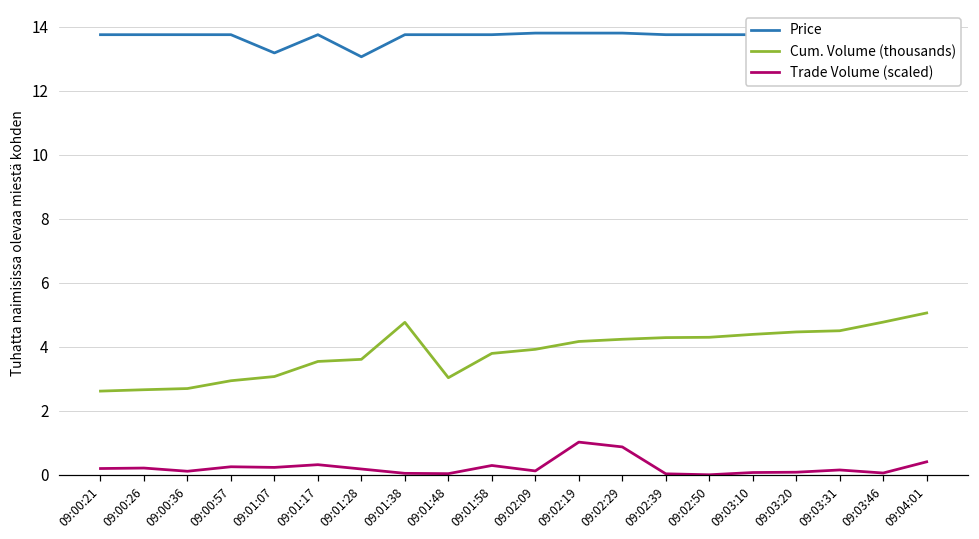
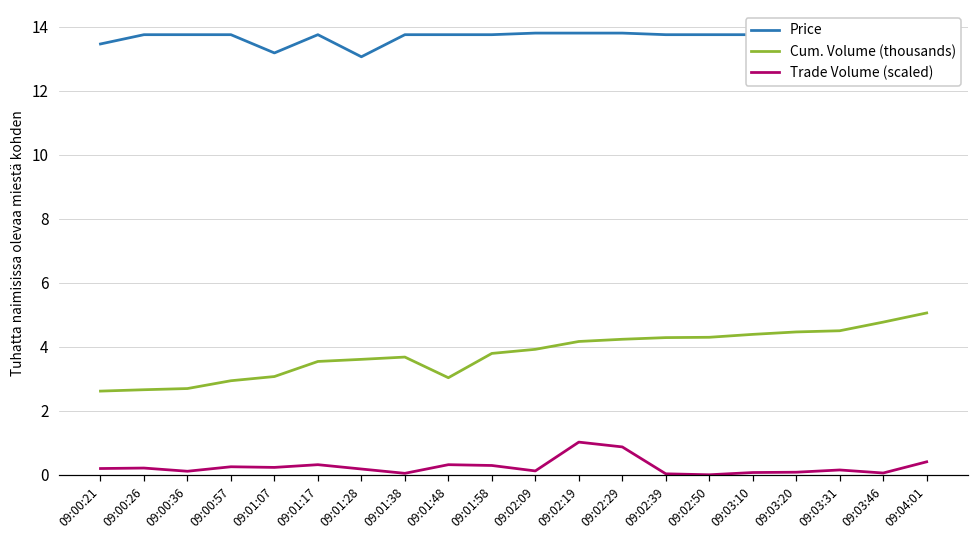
  {
    "Price": {
-     "09:00:21": 13.8,
+     "09:00:21": 13.5,
      "09:00:26": 13.8,
      "09:00:36": 13.8,
      "09:00:57": 13.8,
      "09:01:07": 13.2,
      "09:01:17": 13.8,
      "09:01:28": 13.1,
      "09:01:38": 13.8,
      "09:01:48": 13.8,
      "09:01:58": 13.8,
      "09:02:09": 13.8,
      "09:02:19": 13.8,
      "09:02:29": 13.8,
      "09:02:39": 13.8,
      "09:02:50": 13.8
    },
    "Cum. Volume (thousands)": {
      "09:00:21": 2.6,
      "09:00:26": 2.7,
      "09:00:36": 2.7,
      "09:00:57": 2.9,
      "09:01:07": 3.1,
      "09:01:17": 3.5,
      "09:01:28": 3.6,
-     "09:01:38": 4.8,
+     "09:01:38": 3.7,
      "09:01:48": 3.0,
      "09:01:58": 3.8,
      "09:02:09": 3.9,
      "09:02:19": 4.2,
      "09:02:29": 4.2,
      "09:02:39": 4.3,
      "09:02:50": 4.3,
      "09:03:10": 4.4,
      "09:03:20": 4.5,
      "09:03:31": 4.5,
      "09:03:46": 4.8,
      "09:04:01": 5.1
    },
    "Trade Volume (scaled)": {
      "09:00:21": 0.2,
      "09:00:26": 0.2,
      "09:00:36": 0.1,
      "09:00:57": 0.3,
      "09:01:07": 0.2,
      "09:01:17": 0.3,
      "09:01:28": 0.2,
      "09:01:38": 0.1,
-     "09:01:48": 0.0,
+     "09:01:48": 0.3,
      "09:01:58": 0.3,
      "09:02:09": 0.1,
      "09:02:19": 1.0,
      "09:02:29": 0.9,
      "09:02:39": 0.0,
      "09:02:50": 0.0,
      "09:03:10": 0.1,
      "09:03:20": 0.1,
      "09:03:31": 0.2,
      "09:03:46": 0.1,
      "09:04:01": 0.4
    }
  }
